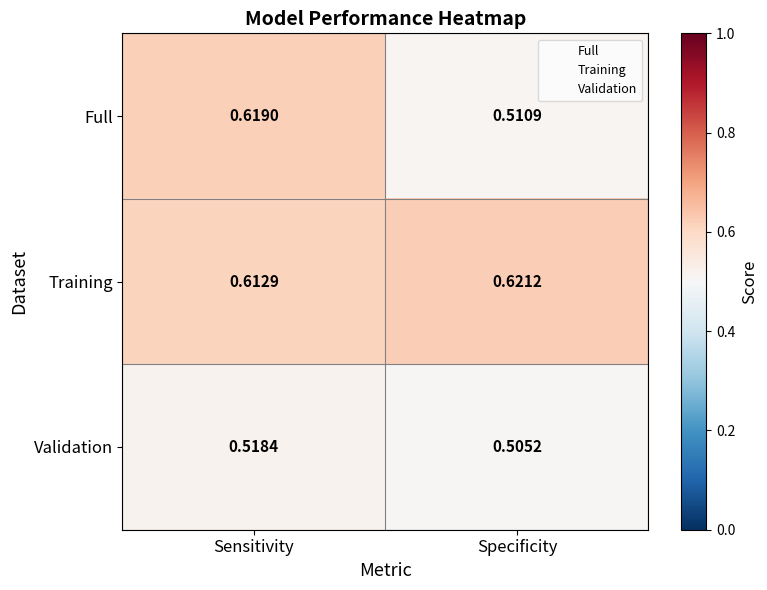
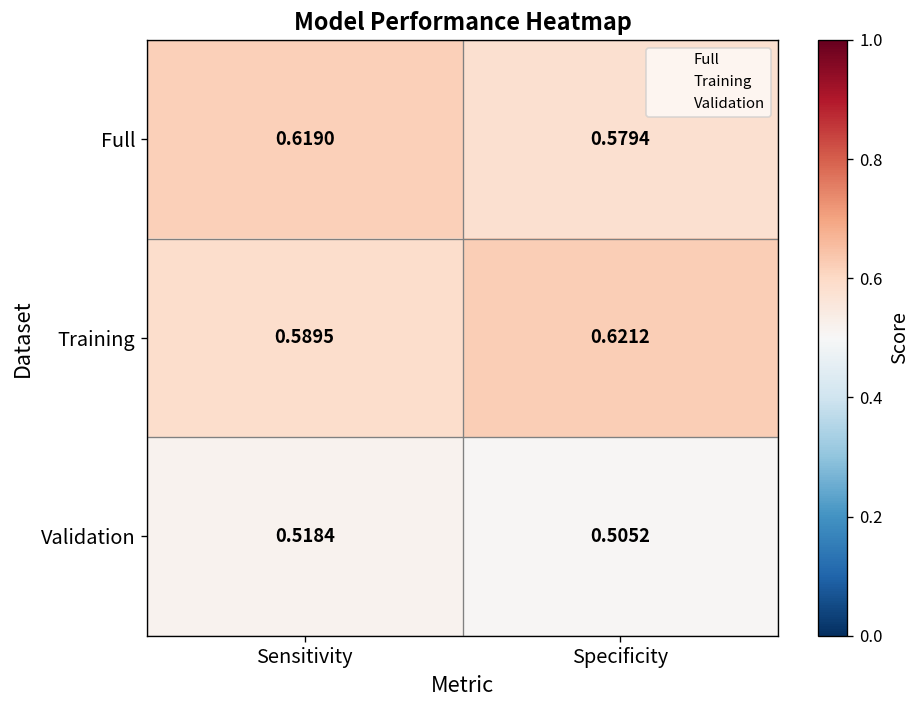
  {
    "Full": {
      "Sensitivity": 0.6190,
-     "Specificity": 0.5109
+     "Specificity": 0.5794
    },
    "Training": {
-     "Sensitivity": 0.6129,
+     "Sensitivity": 0.5895,
      "Specificity": 0.6212
    },
    "Validation": {
      "Sensitivity": 0.5184,
      "Specificity": 0.5052
    }
  }
